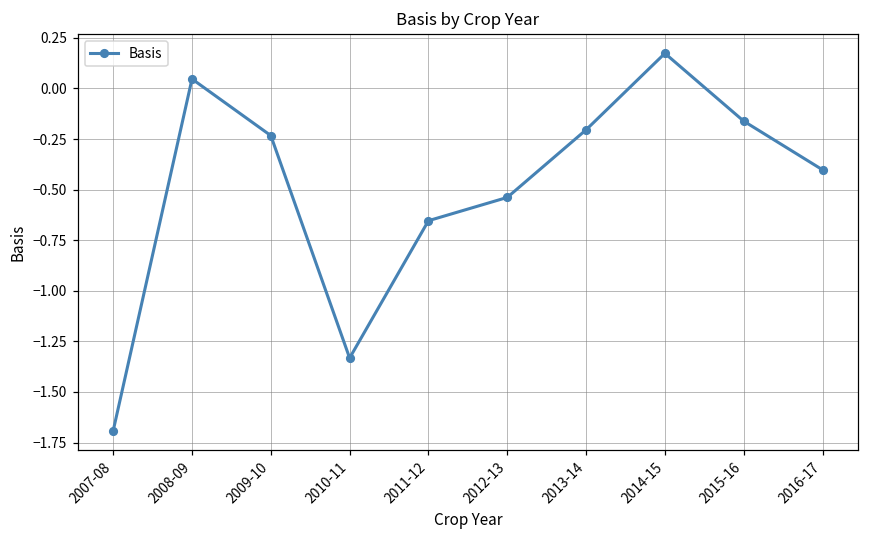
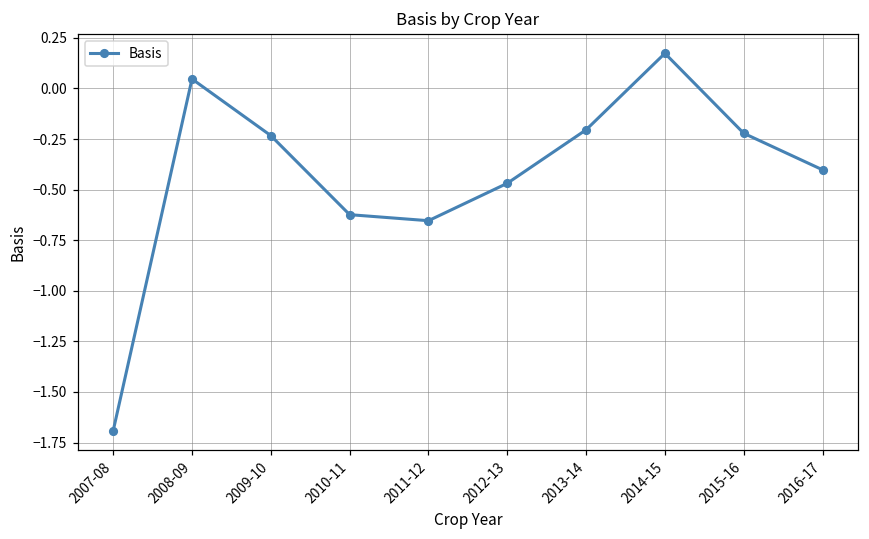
  {
    "2007-08": -1.69,
    "2008-09": 0.05,
    "2009-10": -0.23,
-   "2010-11": -1.33,
+   "2010-11": -0.62,
    "2011-12": -0.65,
-   "2012-13": -0.54,
+   "2012-13": -0.47,
    "2013-14": -0.20,
    "2014-15": 0.17,
-   "2015-16": -0.16,
+   "2015-16": -0.22,
    "2016-17": -0.40
  }
